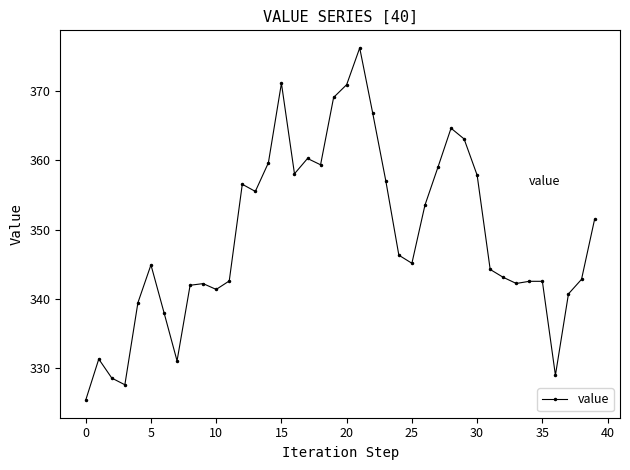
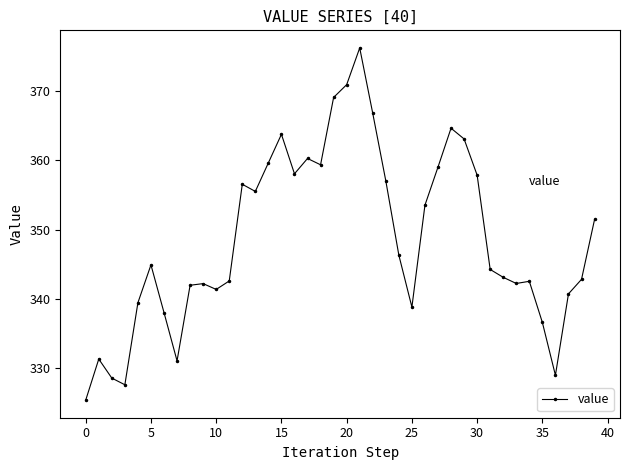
  {
    "0": 325,
    "5": 345,
    "10": 341,
-   "15": 371,
+   "15": 364,
    "20": 371,
-   "25": 345,
+   "25": 339,
    "30": 358,
-   "35": 343
+   "35": 337
  }
